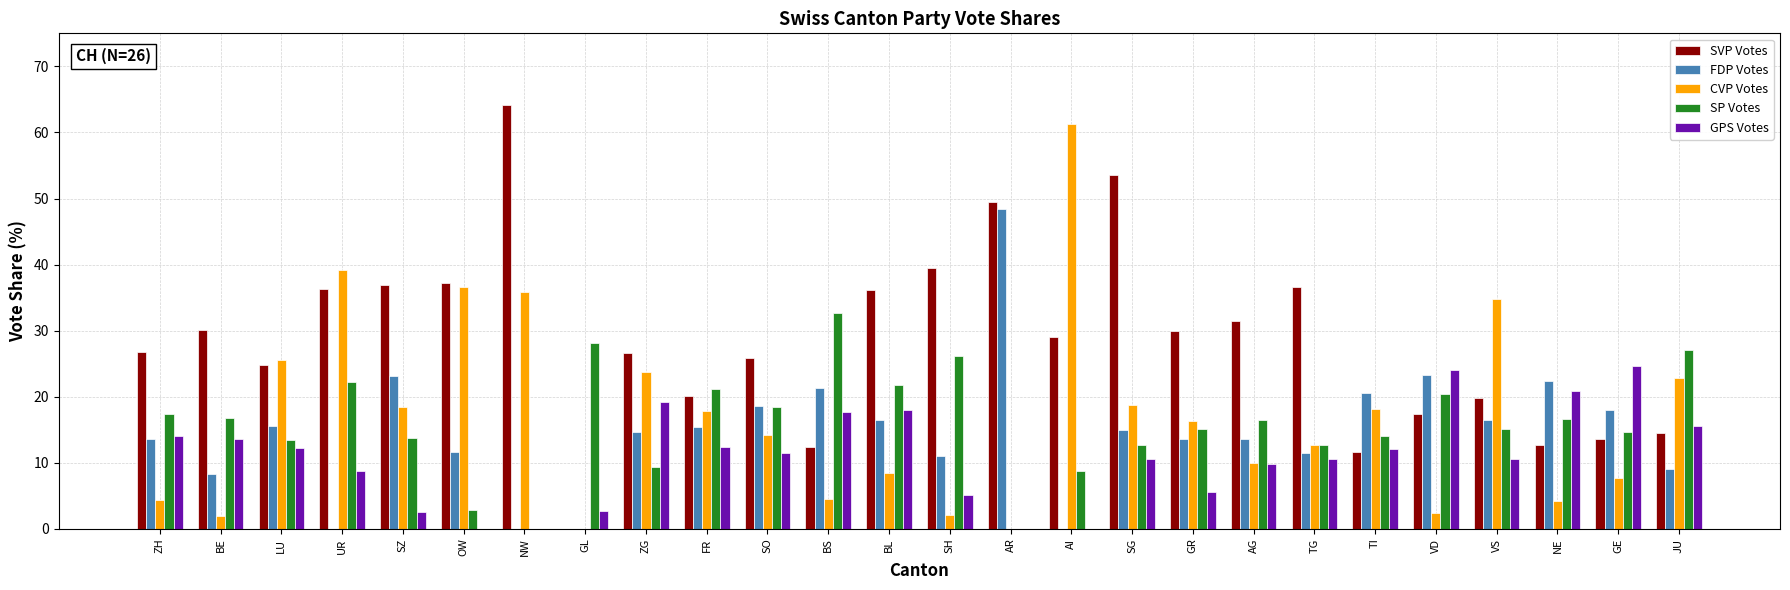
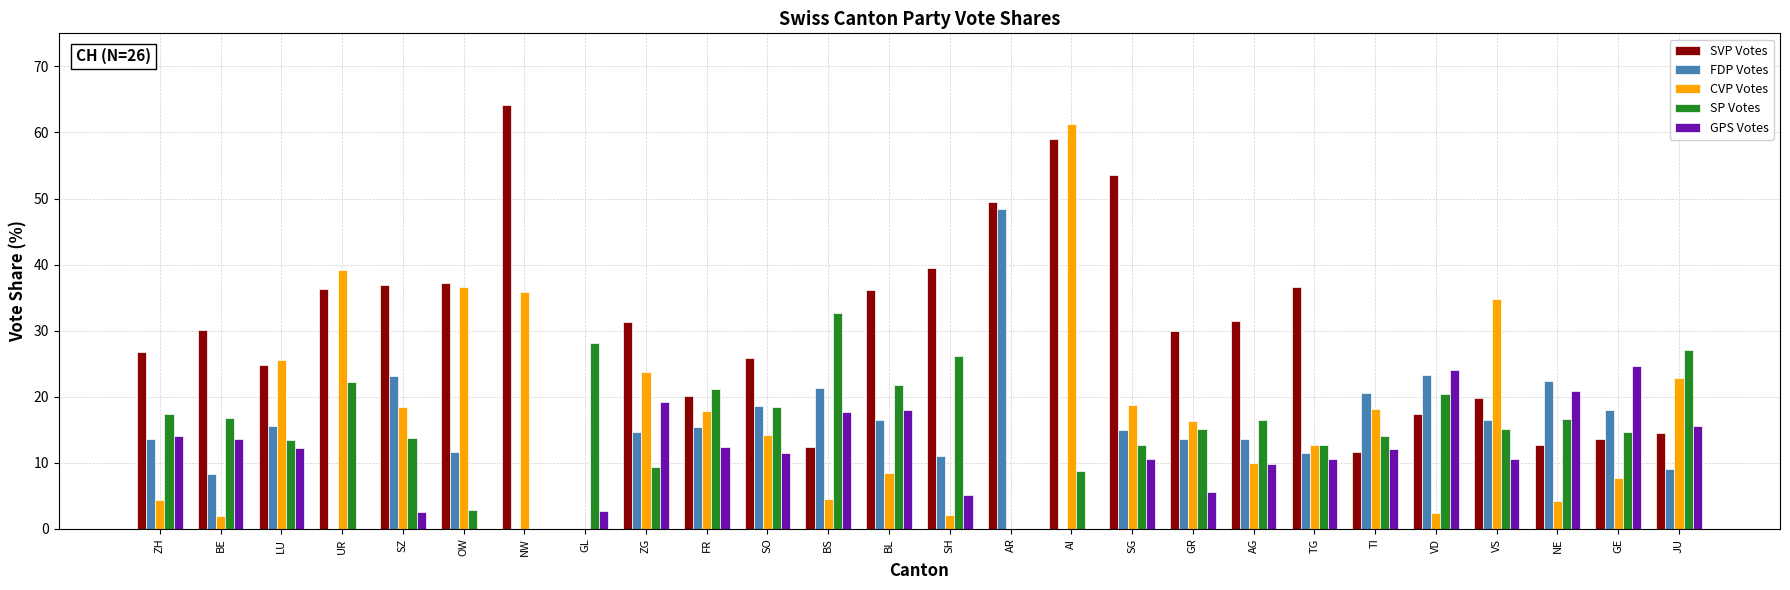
  {
    "SVP Votes": {
      "ZH": 27,
      "BE": 30,
      "LU": 25,
      "UR": 36,
      "SZ": 37,
      "OW": 37,
      "NW": 64,
      "GL": 0,
-     "ZG": 27,
+     "ZG": 31,
      "FR": 20,
      "SO": 26,
      "BS": 12,
      "BL": 36,
      "SH": 39,
      "AR": 49,
-     "AI": 29,
+     "AI": 59,
      "SG": 54,
      "GR": 30,
      "AG": 32,
      "TG": 37,
      "TI": 12,
      "VD": 17,
      "VS": 20,
      "NE": 13,
      "GE": 14,
      "JU": 14
    },
    "FDP Votes": {
      "ZH": 14,
      "BE": 8,
      "LU": 16,
      "UR": 0,
      "SZ": 23,
      "OW": 12,
      "NW": 0,
      "GL": 0,
      "ZG": 15,
      "FR": 15,
      "SO": 19,
      "BS": 21,
      "BL": 17,
      "SH": 11,
      "AR": 48,
      "AI": 0,
      "SG": 15,
      "GR": 14,
      "AG": 14,
      "TG": 11,
      "TI": 21,
      "VD": 23,
      "VS": 16,
      "NE": 22,
      "GE": 18,
      "JU": 9
    },
    "CVP Votes": {
      "ZH": 4,
      "BE": 2,
      "LU": 25,
      "UR": 39,
      "SZ": 18,
      "OW": 37,
      "NW": 36,
      "GL": 0,
      "ZG": 24,
      "FR": 18,
      "SO": 14,
      "BS": 5,
      "BL": 8,
      "SH": 2,
      "AR": 0,
      "AI": 61,
      "SG": 19,
      "GR": 16,
      "AG": 10,
      "TG": 13,
      "TI": 18,
      "VD": 2,
      "VS": 35,
      "NE": 4,
      "GE": 8,
      "JU": 23
    },
    "SP Votes": {
      "ZH": 17,
      "BE": 17,
      "LU": 14,
      "UR": 22,
      "SZ": 14,
      "OW": 3,
      "NW": 0,
      "GL": 28,
      "ZG": 9,
      "FR": 21,
      "SO": 18,
      "BS": 33,
      "BL": 22,
      "SH": 26,
      "AR": 0,
      "AI": 9,
      "SG": 13,
      "GR": 15,
      "AG": 16,
      "TG": 13,
      "TI": 14,
      "VD": 20,
      "VS": 15,
      "NE": 17,
      "GE": 15,
      "JU": 27
    },
    "GPS Votes": {
      "ZH": 14,
      "BE": 14,
      "LU": 12,
-     "UR": 9,
+     "UR": 0,
      "SZ": 3,
      "OW": 0,
      "NW": 0,
      "GL": 3,
      "ZG": 19,
      "FR": 12,
      "SO": 11,
      "BS": 18,
      "BL": 18,
      "SH": 5,
      "AR": 0,
      "AI": 0,
      "SG": 11,
      "GR": 6,
      "AG": 10,
      "TG": 11,
      "TI": 12,
      "VD": 24,
      "VS": 11,
      "NE": 21,
      "GE": 25,
      "JU": 16
    }
  }
